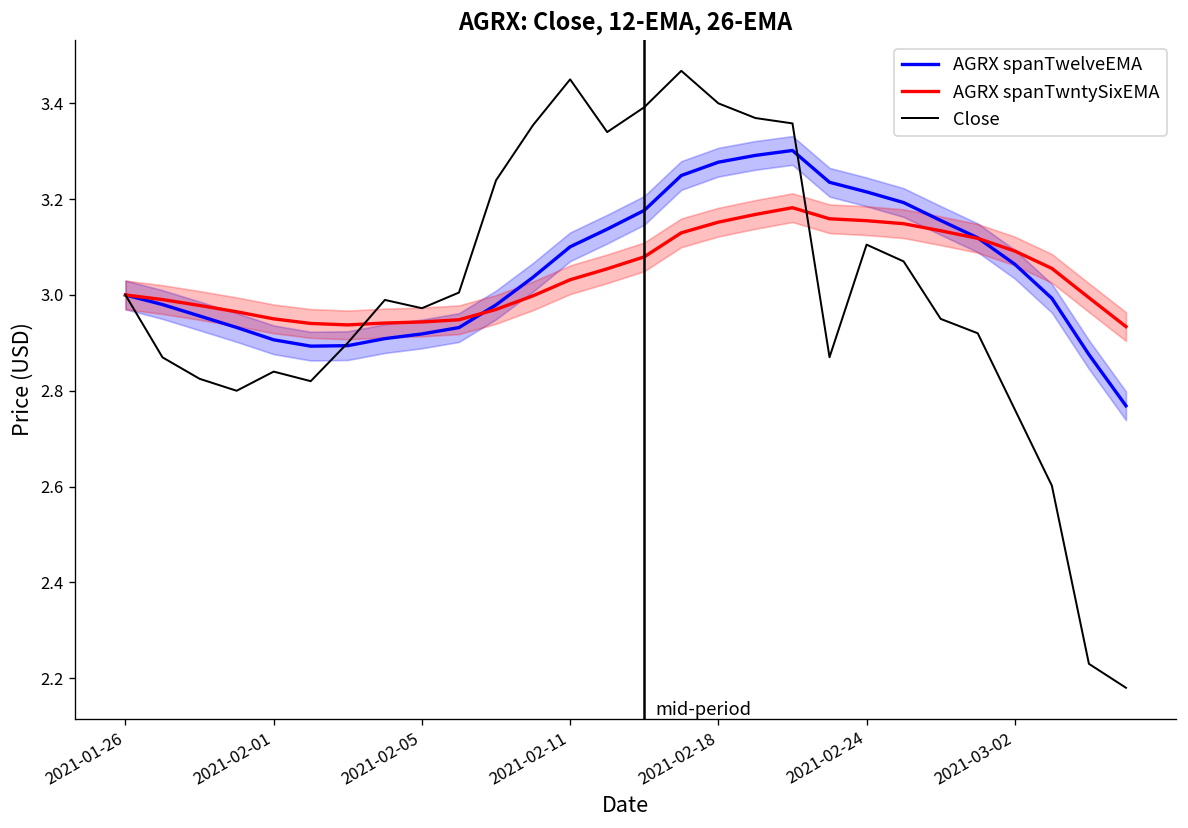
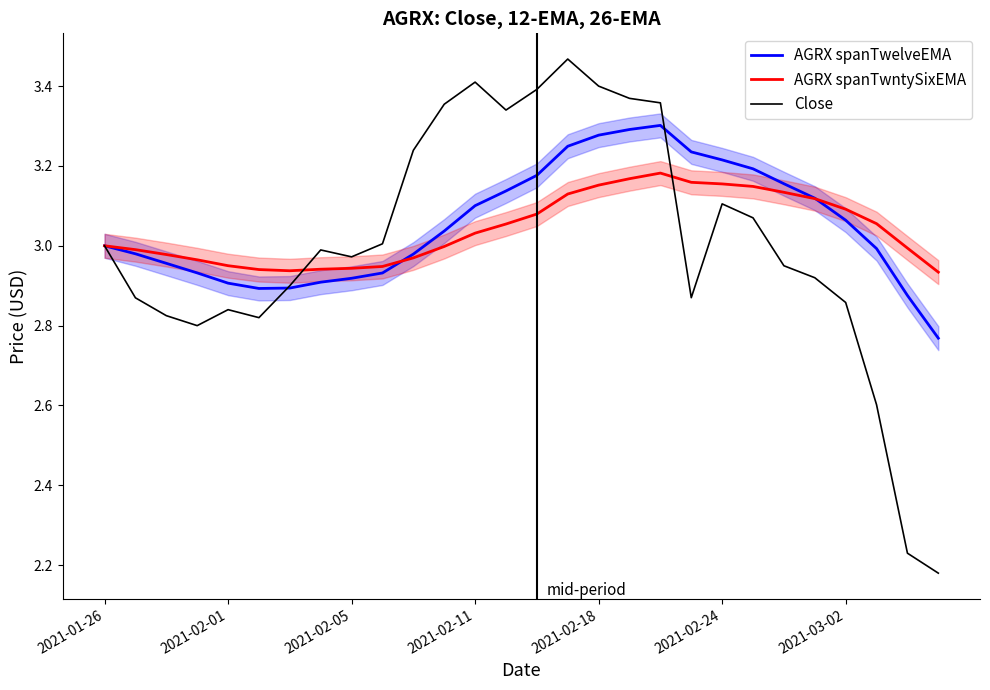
  {
    "Close": {
      "2021-02-01": 2.84,
-     "2021-02-11": 3.45,
+     "2021-02-11": 3.41,
      "2021-02-18": 3.40,
      "2021-02-24": 3.11,
-     "2021-03-02": 2.76
+     "2021-03-02": 2.86
    }
  }
